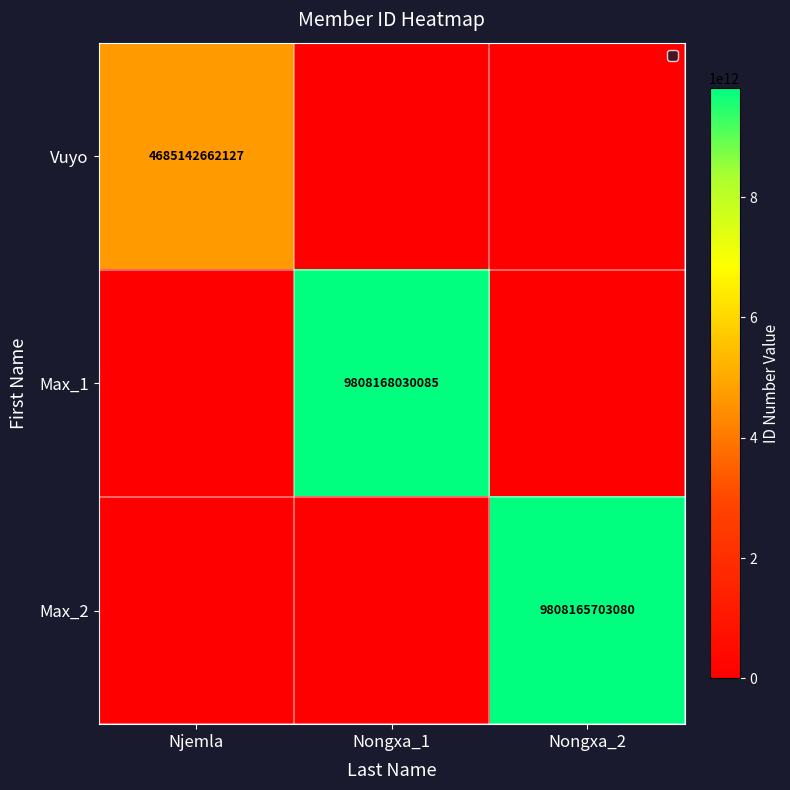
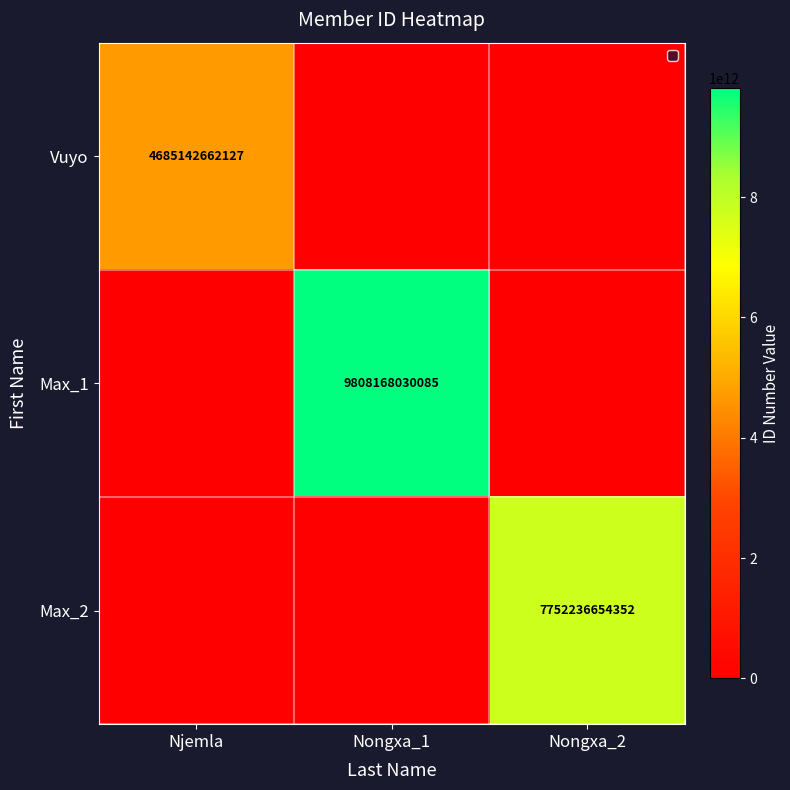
  {
    "Vuyo": {
      "Njemla": 4685142662127
    },
    "Max_1": {
      "Nongxa_1": 9808168030085
    },
    "Max_2": {
-     "Nongxa_2": 9808165703080
+     "Nongxa_2": 7752236654352
    }
  }
